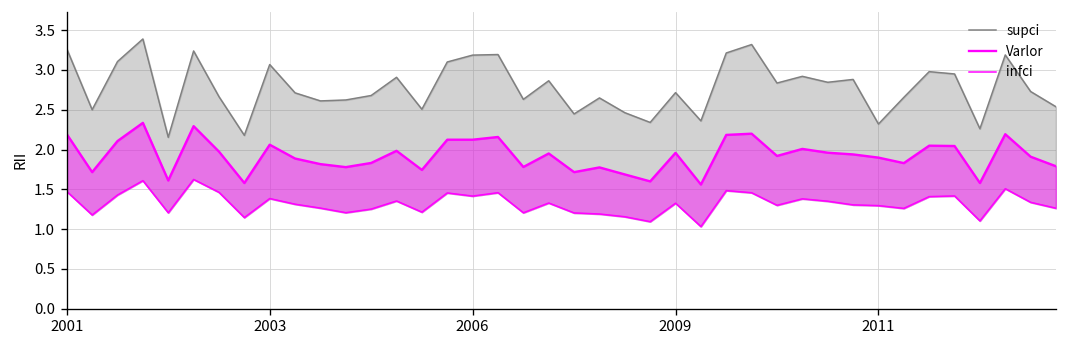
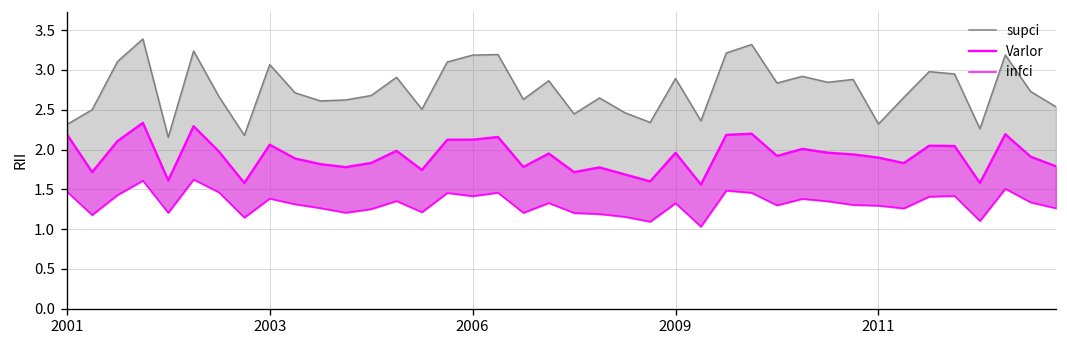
  {
    "supci": {
-     "2001": 3.3,
+     "2001": 2.3,
      "2003": 3.1,
      "2006": 3.2,
-     "2009": 2.7,
+     "2009": 2.9,
      "2011": 2.3
    }
  }
